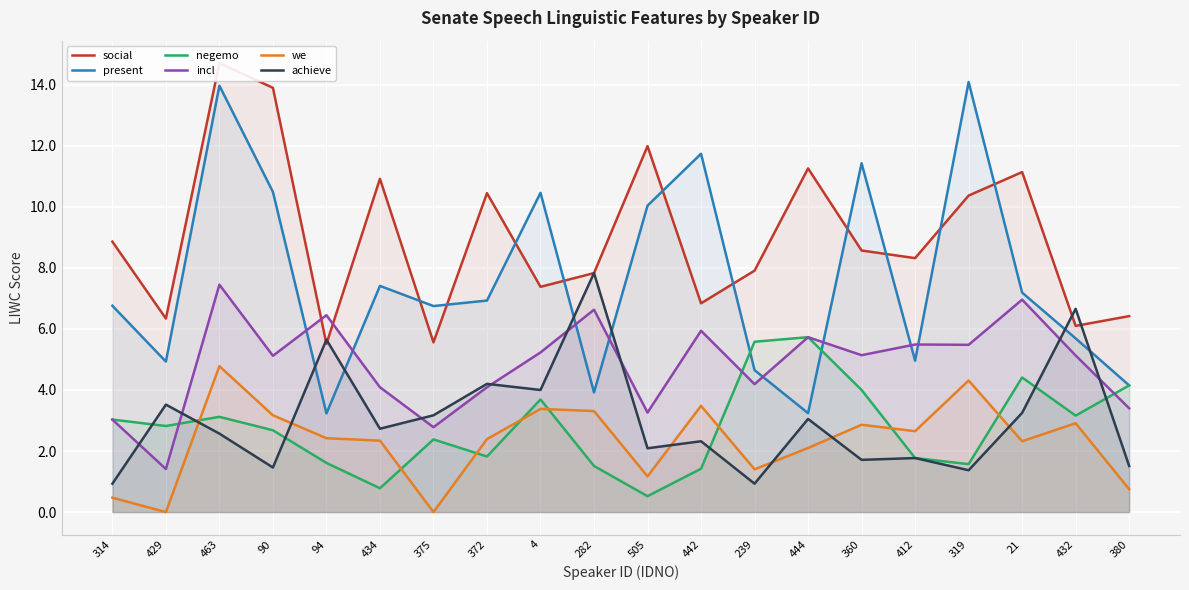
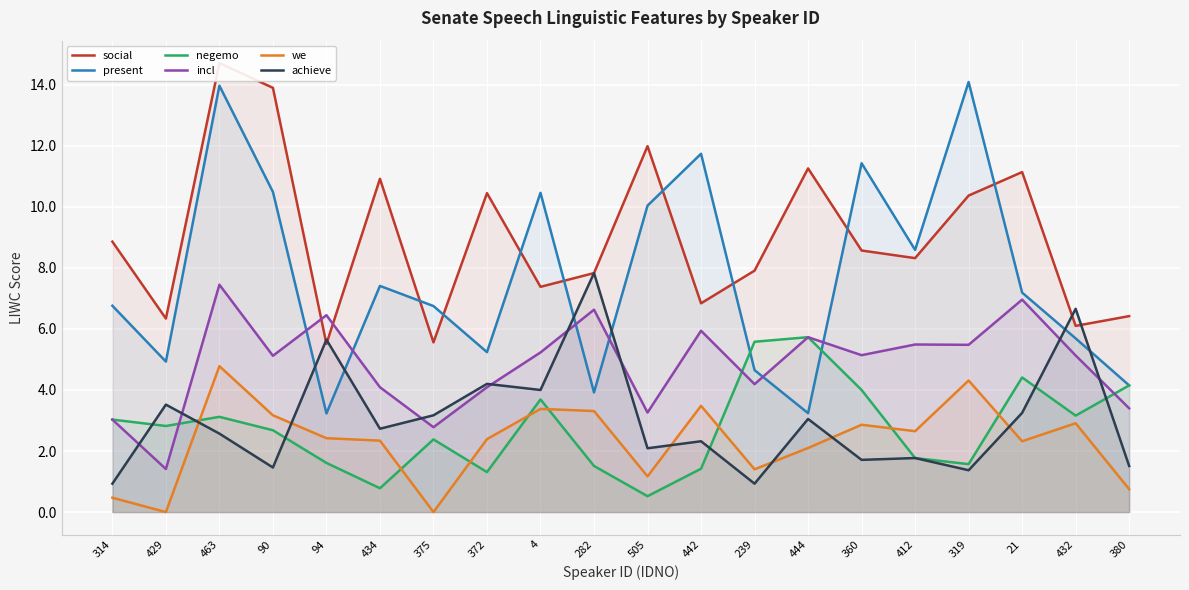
  {
    "social": {
      "314": 8.9,
      "429": 6.3,
      "90": 13.9,
      "94": 5.5,
      "434": 10.9,
      "375": 5.6,
      "372": 10.5,
      "4": 7.4,
      "505": 12.0,
      "442": 6.8,
      "239": 7.9,
      "444": 11.3,
      "360": 8.6,
      "412": 8.3,
      "319": 10.4,
      "21": 11.1,
      "432": 6.1,
      "380": 6.4
    },
    "present": {
      "314": 6.8,
      "429": 4.9,
      "463": 14.0,
      "90": 10.5,
      "94": 3.2,
      "434": 7.4,
      "375": 6.8,
-     "372": 6.9,
+     "372": 5.2,
      "4": 10.5,
      "282": 3.9,
      "505": 10.0,
      "442": 11.7,
      "239": 4.7,
      "444": 3.2,
      "360": 11.4,
-     "412": 5.0,
+     "412": 8.6,
      "319": 14.1,
      "21": 7.2,
      "432": 5.7
    },
    "negemo": {
      "429": 2.8,
      "463": 3.1,
      "90": 2.7,
      "94": 1.6,
      "434": 0.8,
      "375": 2.4,
-     "372": 1.8,
+     "372": 1.3,
      "4": 3.7,
      "282": 1.5,
      "505": 0.5,
      "442": 1.4,
      "239": 5.6,
      "360": 4.0,
      "319": 1.6,
      "21": 4.4,
      "432": 3.2
    },
    "incl": {
      "429": 1.4,
      "463": 7.5,
      "90": 5.1,
      "94": 6.5,
      "434": 4.1,
      "375": 2.8,
      "372": 4.1,
      "4": 5.2,
      "282": 6.6,
      "505": 3.3,
      "442": 5.9,
      "239": 4.2,
      "360": 5.1,
      "412": 5.5,
      "319": 5.5,
      "21": 7.0,
      "432": 5.1,
      "380": 3.4
    },
    "we": {
      "314": 0.5,
      "429": 0.0,
      "463": 4.8,
      "90": 3.2,
      "94": 2.4,
      "434": 2.3,
      "375": 0.0,
      "372": 2.4,
      "4": 3.4,
      "282": 3.3,
      "505": 1.2,
      "442": 3.5,
      "239": 1.4,
      "444": 2.1,
      "360": 2.9,
      "412": 2.7,
      "319": 4.3,
      "21": 2.3,
      "432": 2.9,
      "380": 0.8
    },
    "achieve": {
      "314": 0.9,
      "429": 3.5,
      "463": 2.6,
      "90": 1.5,
      "94": 5.7,
      "434": 2.7,
      "375": 3.2,
      "372": 4.2,
      "4": 4.0,
      "505": 2.1,
      "442": 2.3,
      "239": 0.9,
      "444": 3.1,
      "360": 1.7,
      "319": 1.4,
      "21": 3.3,
      "432": 6.7,
      "380": 1.5
    }
  }
